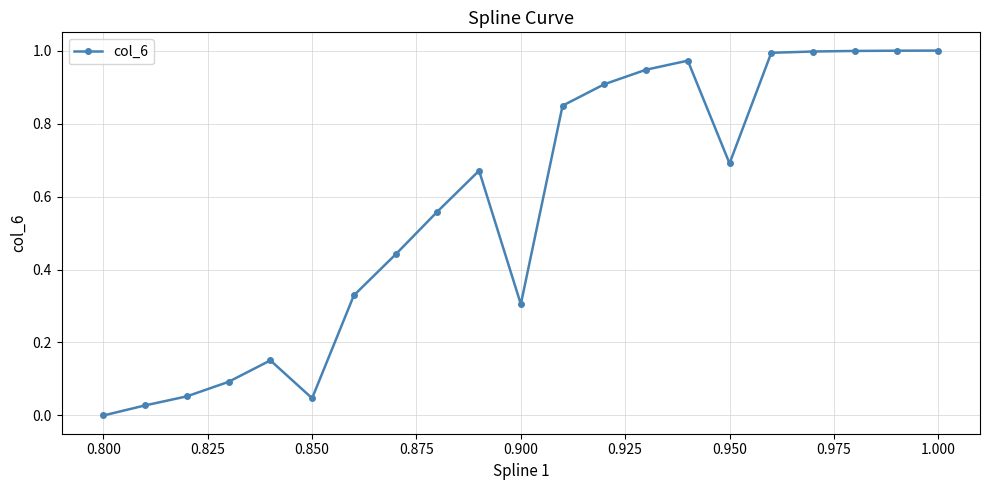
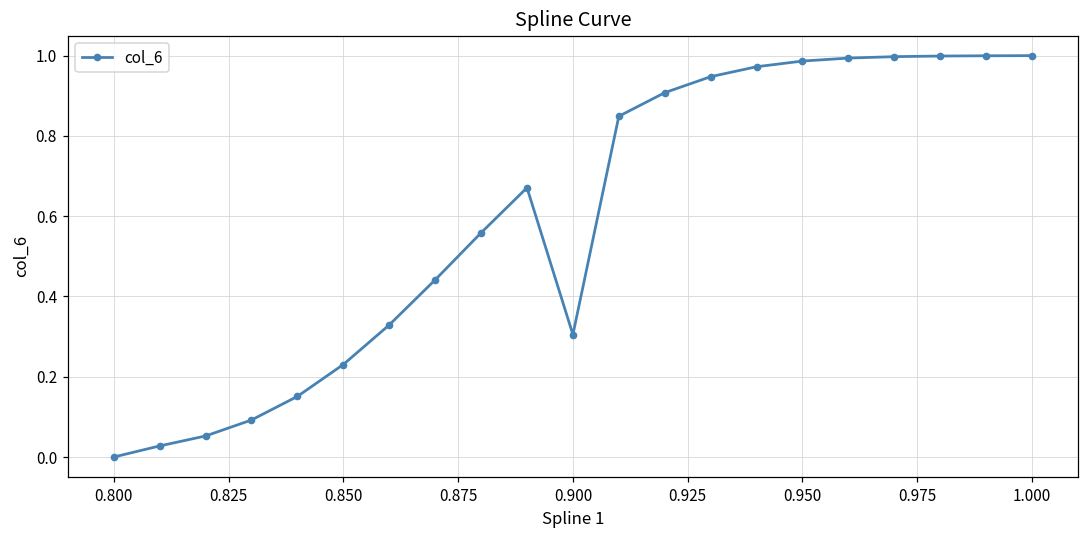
  {
    "0.800": 0.00,
-   "0.850": 0.05,
+   "0.850": 0.23,
    "0.900": 0.31,
-   "0.950": 0.69,
+   "0.950": 0.99,
    "1.000": 1.00
  }
